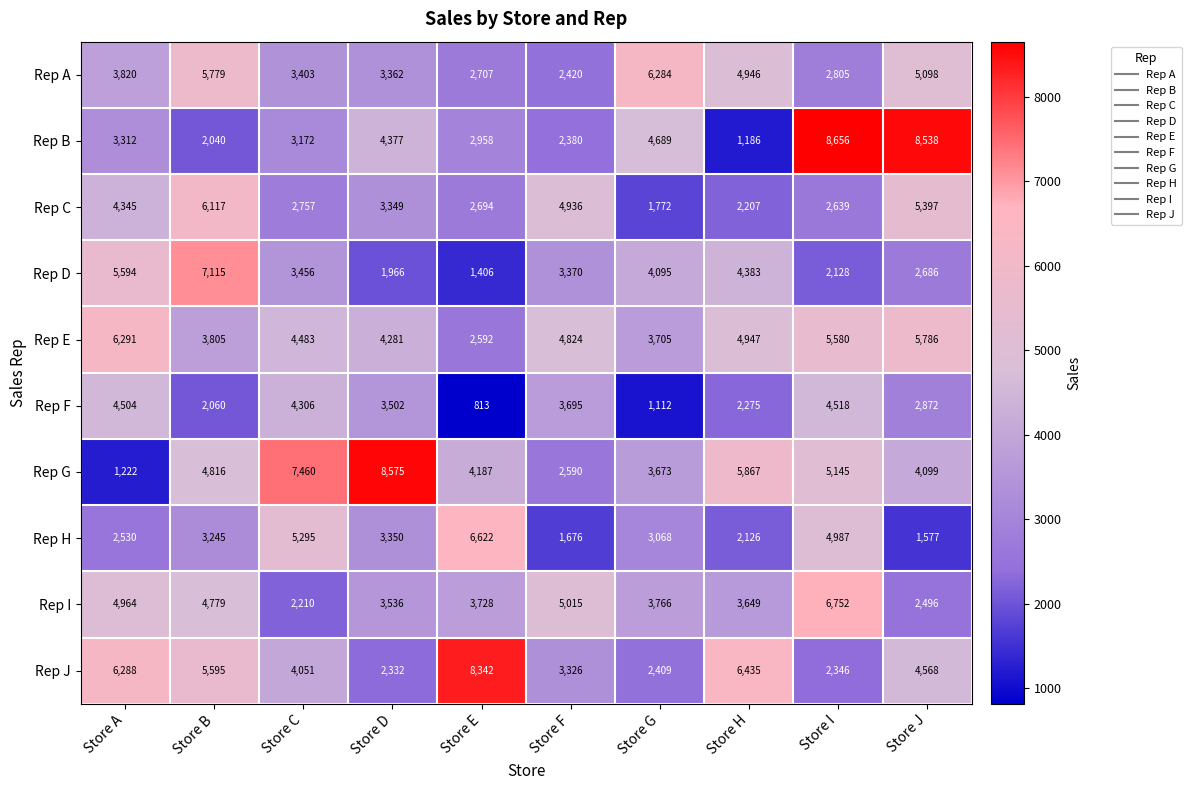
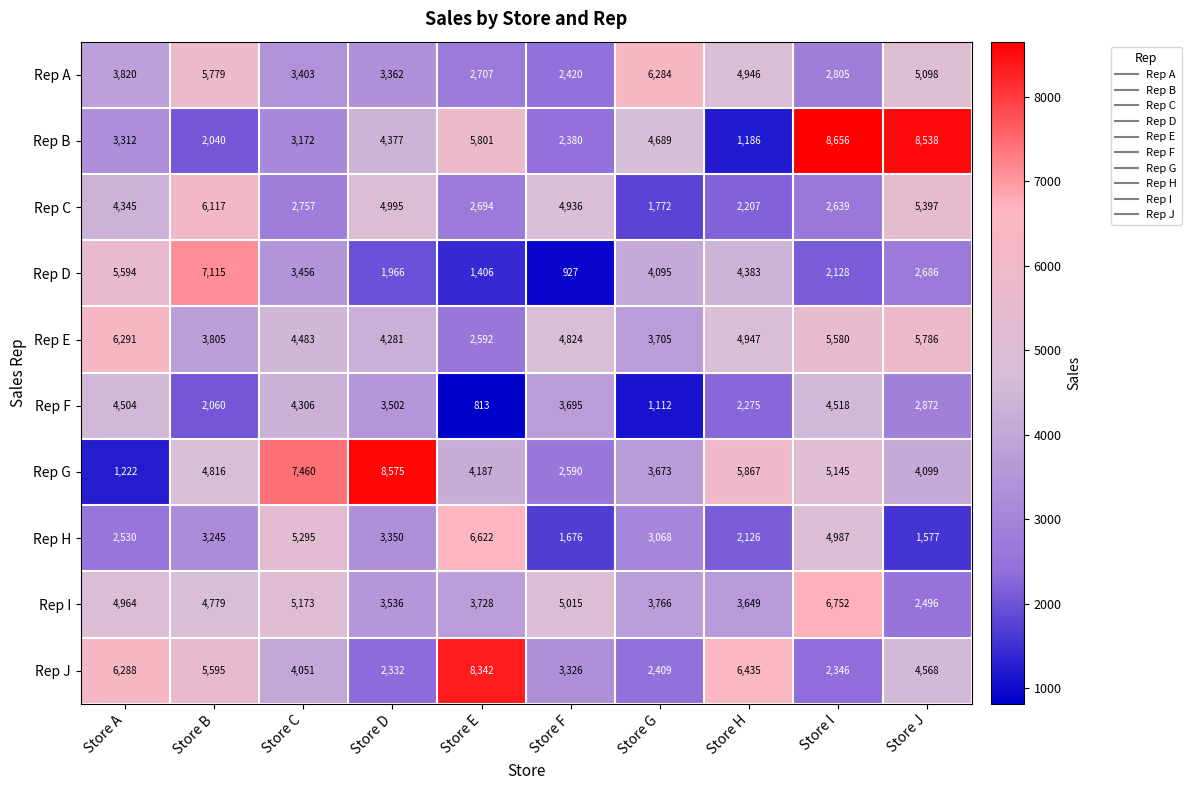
  {
    "Rep A": {
      "Store A": "3,820",
      "Store B": "5,779",
      "Store C": "3,403",
      "Store D": "3,362",
      "Store E": "2,707",
      "Store F": "2,420",
      "Store G": "6,284",
      "Store H": "4,946",
      "Store I": "2,805",
      "Store J": "5,098"
    },
    "Rep B": {
      "Store A": "3,312",
      "Store B": "2,040",
      "Store C": "3,172",
      "Store D": "4,377",
-     "Store E": "2,958",
+     "Store E": "5,801",
      "Store F": "2,380",
      "Store G": "4,689",
      "Store H": "1,186",
      "Store I": "8,656",
      "Store J": "8,538"
    },
    "Rep C": {
      "Store A": "4,345",
      "Store B": "6,117",
      "Store C": "2,757",
-     "Store D": "3,349",
+     "Store D": "4,995",
      "Store E": "2,694",
      "Store F": "4,936",
      "Store G": "1,772",
      "Store H": "2,207",
      "Store I": "2,639",
      "Store J": "5,397"
    },
    "Rep D": {
      "Store A": "5,594",
      "Store B": "7,115",
      "Store C": "3,456",
      "Store D": "1,966",
      "Store E": "1,406",
-     "Store F": "3,370",
+     "Store F": "927",
      "Store G": "4,095",
      "Store H": "4,383",
      "Store I": "2,128",
      "Store J": "2,686"
    },
    "Rep E": {
      "Store A": "6,291",
      "Store B": "3,805",
      "Store C": "4,483",
      "Store D": "4,281",
      "Store E": "2,592",
      "Store F": "4,824",
      "Store G": "3,705",
      "Store H": "4,947",
      "Store I": "5,580",
      "Store J": "5,786"
    },
    "Rep F": {
      "Store A": "4,504",
      "Store B": "2,060",
      "Store C": "4,306",
      "Store D": "3,502",
      "Store E": "813",
      "Store F": "3,695",
      "Store G": "1,112",
      "Store H": "2,275",
      "Store I": "4,518",
      "Store J": "2,872"
    },
    "Rep G": {
      "Store A": "1,222",
      "Store B": "4,816",
      "Store C": "7,460",
      "Store D": "8,575",
      "Store E": "4,187",
      "Store F": "2,590",
      "Store G": "3,673",
      "Store H": "5,867",
      "Store I": "5,145",
      "Store J": "4,099"
    },
    "Rep H": {
      "Store A": "2,530",
      "Store B": "3,245",
      "Store C": "5,295",
      "Store D": "3,350",
      "Store E": "6,622",
      "Store F": "1,676",
      "Store G": "3,068",
      "Store H": "2,126",
      "Store I": "4,987",
      "Store J": "1,577"
    },
    "Rep I": {
      "Store A": "4,964",
      "Store B": "4,779",
-     "Store C": "2,210",
+     "Store C": "5,173",
      "Store D": "3,536",
      "Store E": "3,728",
      "Store F": "5,015",
      "Store G": "3,766",
      "Store H": "3,649",
      "Store I": "6,752",
      "Store J": "2,496"
    },
    "Rep J": {
      "Store A": "6,288",
      "Store B": "5,595",
      "Store C": "4,051",
      "Store D": "2,332",
      "Store E": "8,342",
      "Store F": "3,326",
      "Store G": "2,409",
      "Store H": "6,435",
      "Store I": "2,346",
      "Store J": "4,568"
    }
  }
